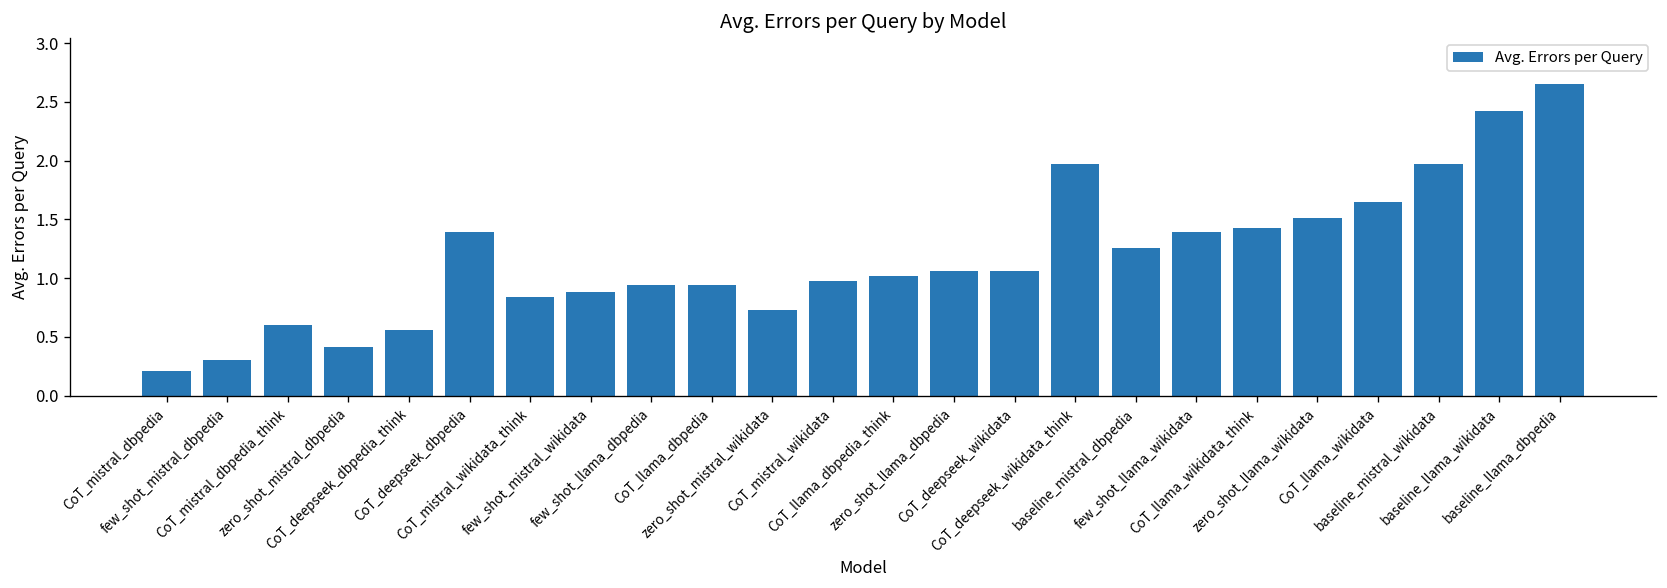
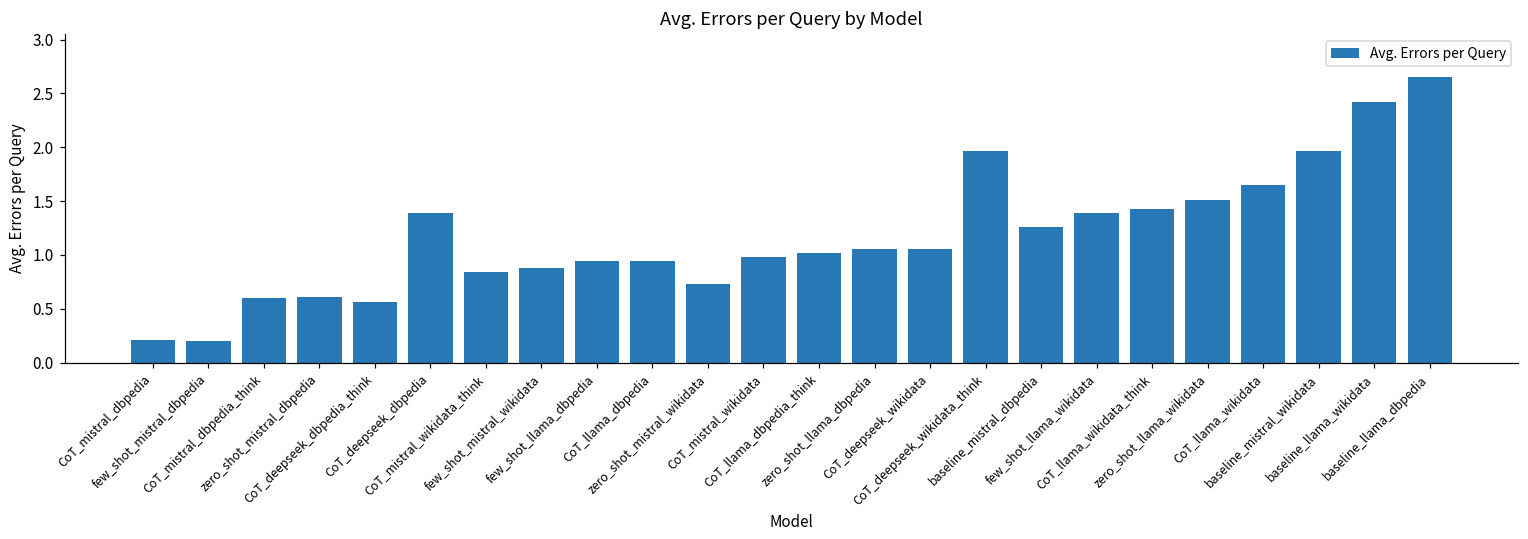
  {
    "CoT_mistral_dbpedia": 0.2,
-   "few_shot_mistral_dbpedia": 0.3,
+   "few_shot_mistral_dbpedia": 0.2,
    "CoT_mistral_dbpedia_think": 0.6,
-   "zero_shot_mistral_dbpedia": 0.4,
+   "zero_shot_mistral_dbpedia": 0.6,
    "CoT_deepseek_dbpedia_think": 0.6,
    "CoT_deepseek_dbpedia": 1.4,
    "CoT_mistral_wikidata_think": 0.8,
    "few_shot_mistral_wikidata": 0.9,
    "few_shot_llama_dbpedia": 0.9,
    "CoT_llama_dbpedia": 0.9,
    "zero_shot_mistral_wikidata": 0.7,
    "CoT_mistral_wikidata": 1.0,
    "CoT_llama_dbpedia_think": 1.0,
    "zero_shot_llama_dbpedia": 1.1,
    "CoT_deepseek_wikidata": 1.1,
    "CoT_deepseek_wikidata_think": 2.0,
    "baseline_mistral_dbpedia": 1.3,
    "few_shot_llama_wikidata": 1.4,
    "CoT_llama_wikidata_think": 1.4,
    "zero_shot_llama_wikidata": 1.5,
    "CoT_llama_wikidata": 1.7,
    "baseline_mistral_wikidata": 2.0,
    "baseline_llama_wikidata": 2.4,
    "baseline_llama_dbpedia": 2.7
  }
